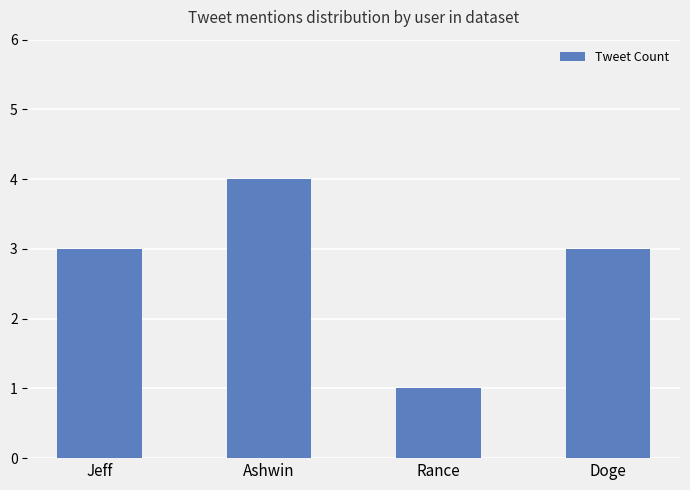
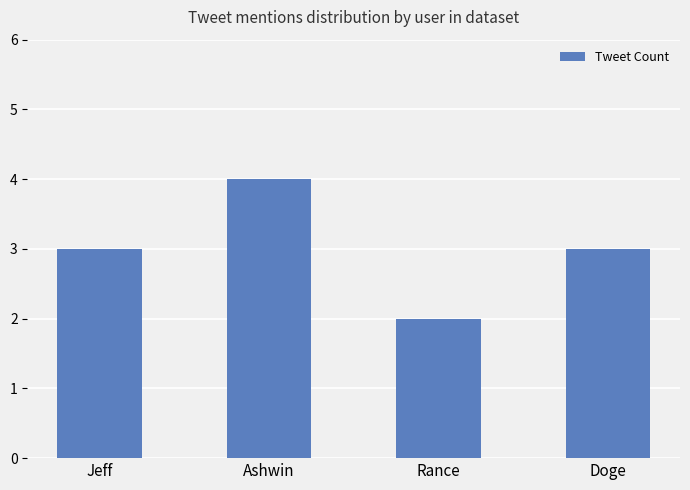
  {
    "Jeff": 3,
    "Ashwin": 4,
-   "Rance": 1,
+   "Rance": 2,
    "Doge": 3
  }
